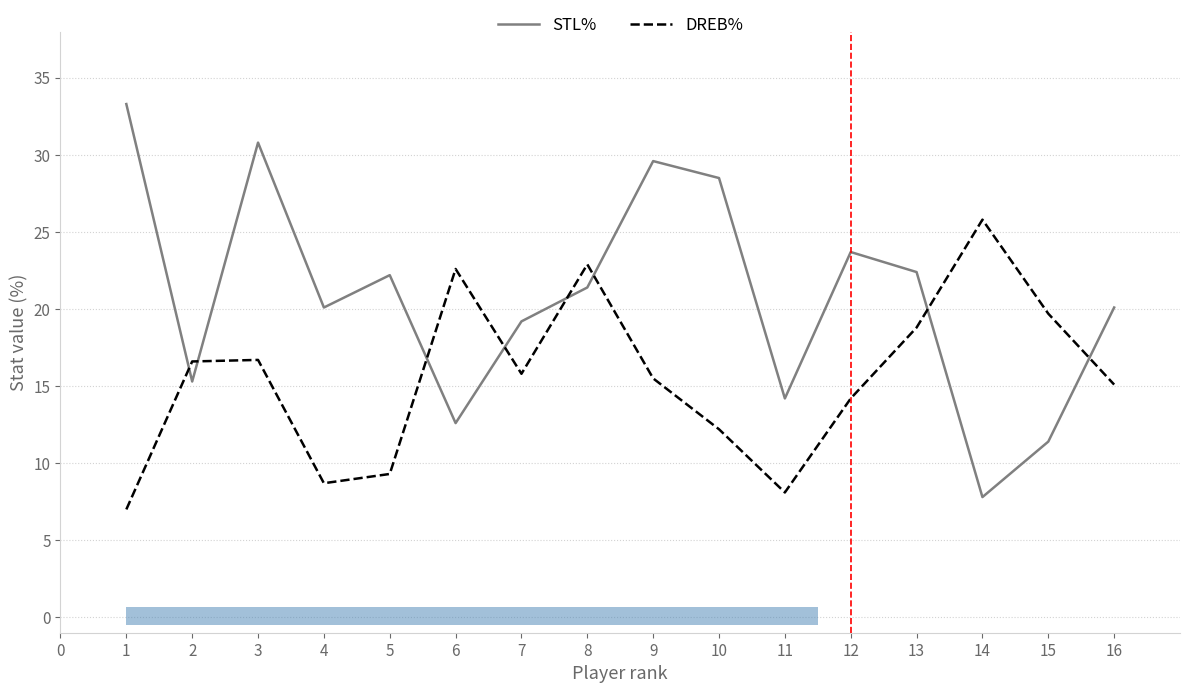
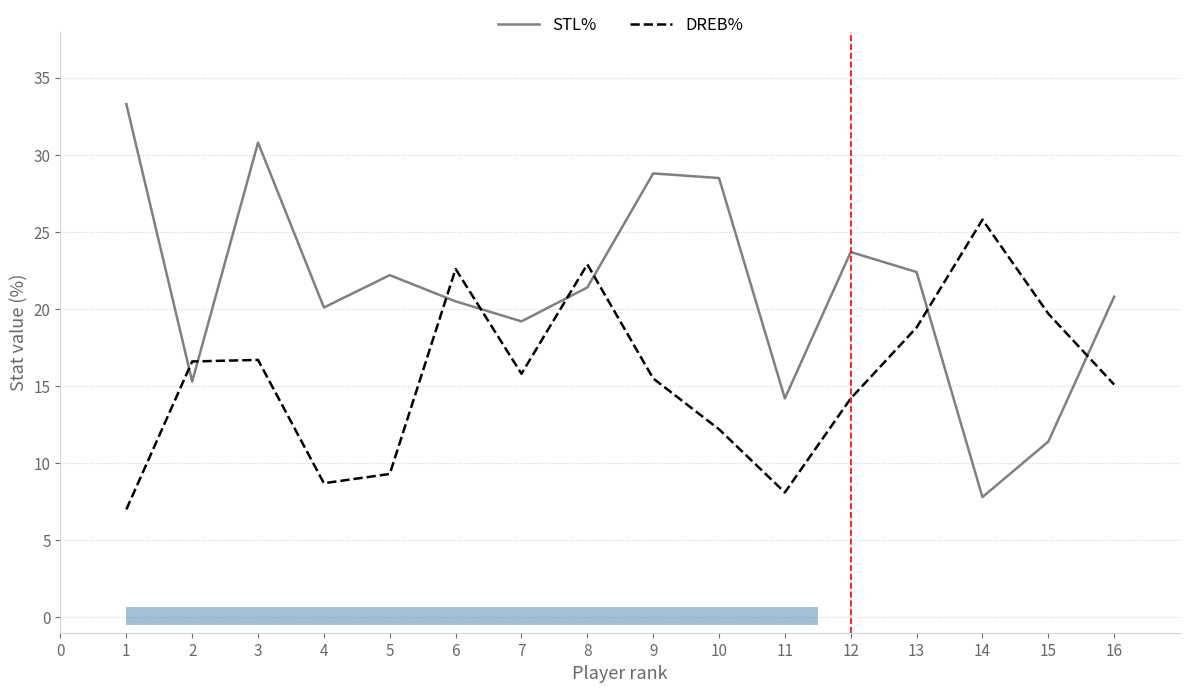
  {
    "STL%": {
      "1": 33.3,
      "2": 15.3,
      "3": 30.8,
      "4": 20.1,
      "5": 22.2,
-     "6": 12.6,
+     "6": 20.5,
      "7": 19.2,
      "8": 21.4,
-     "9": 29.6,
+     "9": 28.8,
      "10": 28.5,
      "11": 14.2,
      "12": 23.7,
      "13": 22.4,
      "14": 7.8,
      "15": 11.4,
-     "16": 20.1
+     "16": 20.8
    },
    "DREB%": {
      "1": 7.0,
      "2": 16.6,
      "3": 16.7,
      "4": 8.7,
      "5": 9.3,
      "6": 22.6,
      "7": 15.8,
      "8": 22.9,
      "9": 15.5,
      "10": 12.2,
      "11": 8.1,
      "12": 14.2,
      "13": 18.8,
      "14": 25.8,
      "15": 19.7,
      "16": 15.1
    }
  }
